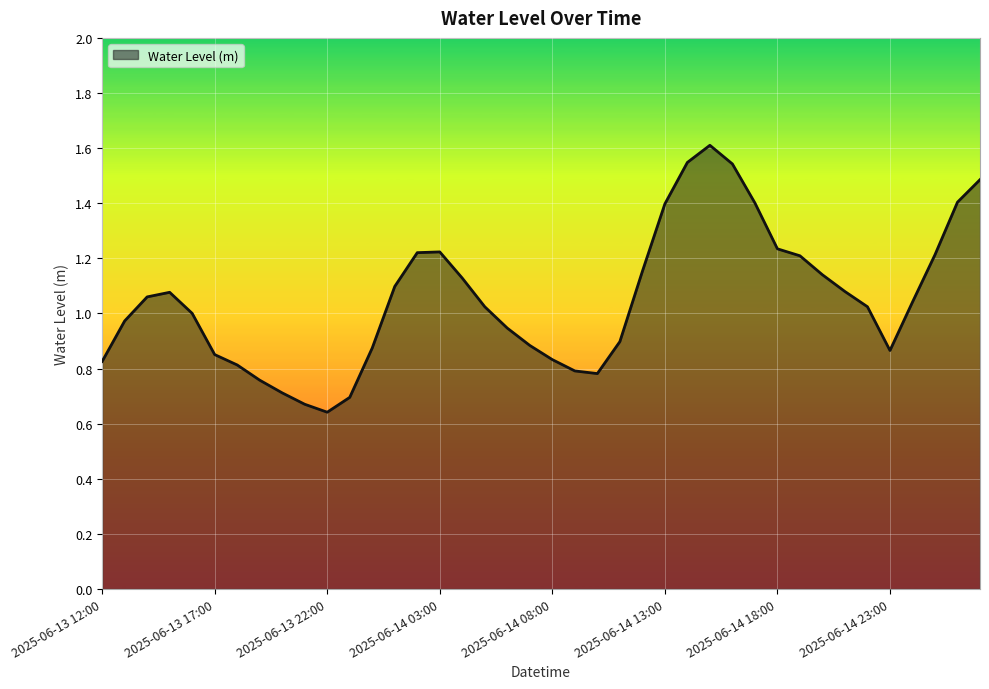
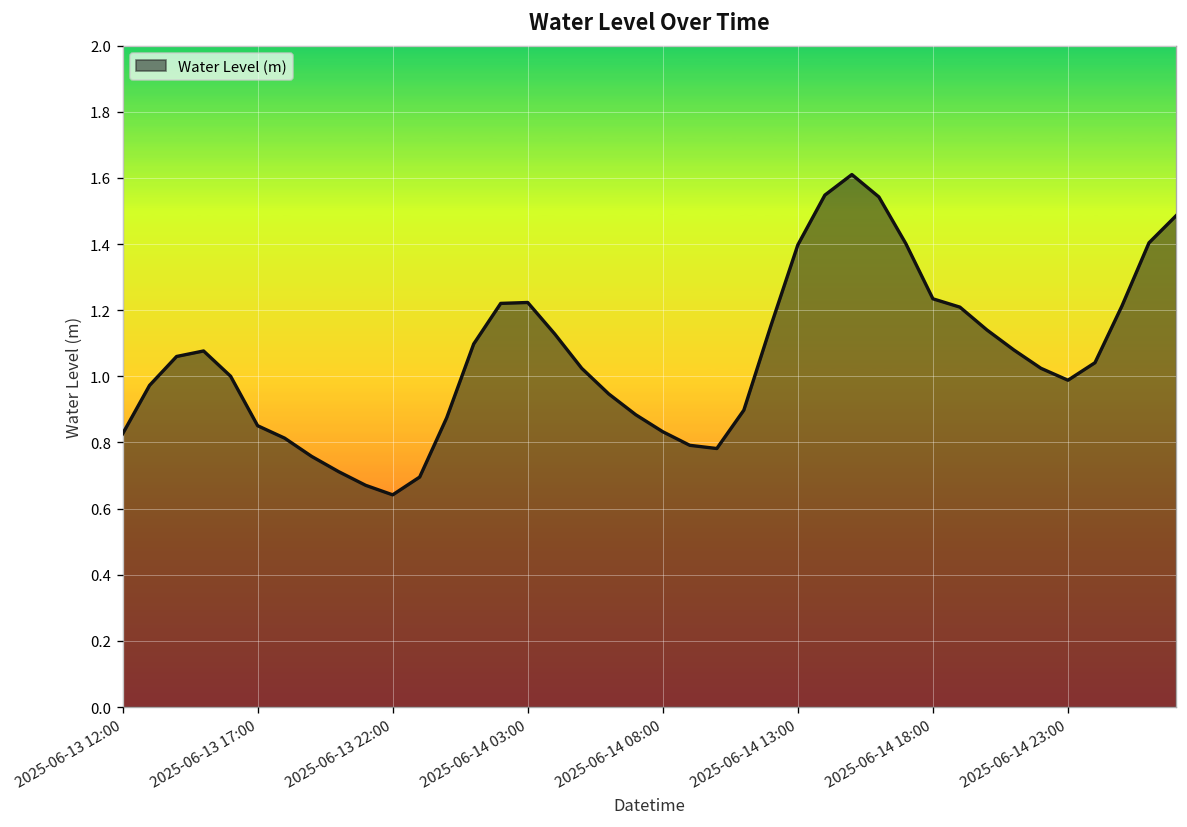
  {
    "2025-06-13 12:00": 0.83,
    "2025-06-13 17:00": 0.85,
    "2025-06-13 22:00": 0.64,
    "2025-06-14 03:00": 1.22,
    "2025-06-14 08:00": 0.83,
    "2025-06-14 13:00": 1.40,
    "2025-06-14 18:00": 1.23,
-   "2025-06-14 23:00": 0.87
+   "2025-06-14 23:00": 0.99
  }
